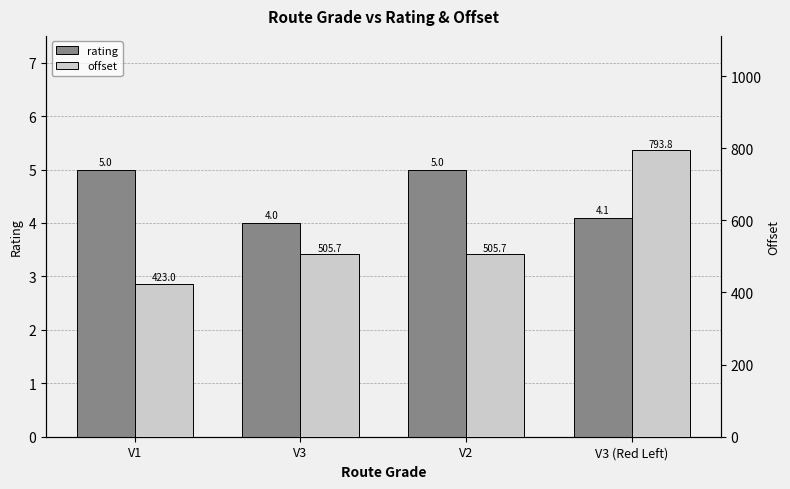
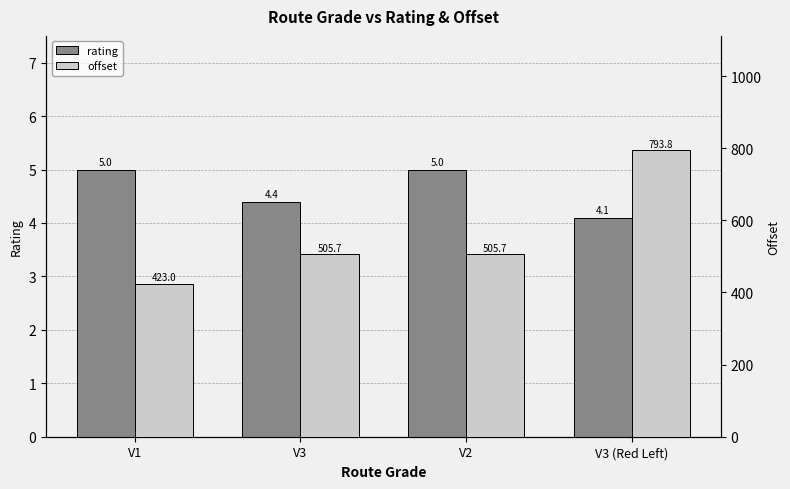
  {
    "rating": {
      "V1": 5.0,
-     "V3": 4.0,
+     "V3": 4.4,
      "V2": 5.0,
      "V3 (Red Left)": 4.1
    },
    "offset": {
      "V1": 423.0,
      "V3": 505.7,
      "V2": 505.7,
      "V3 (Red Left)": 793.8
    }
  }
